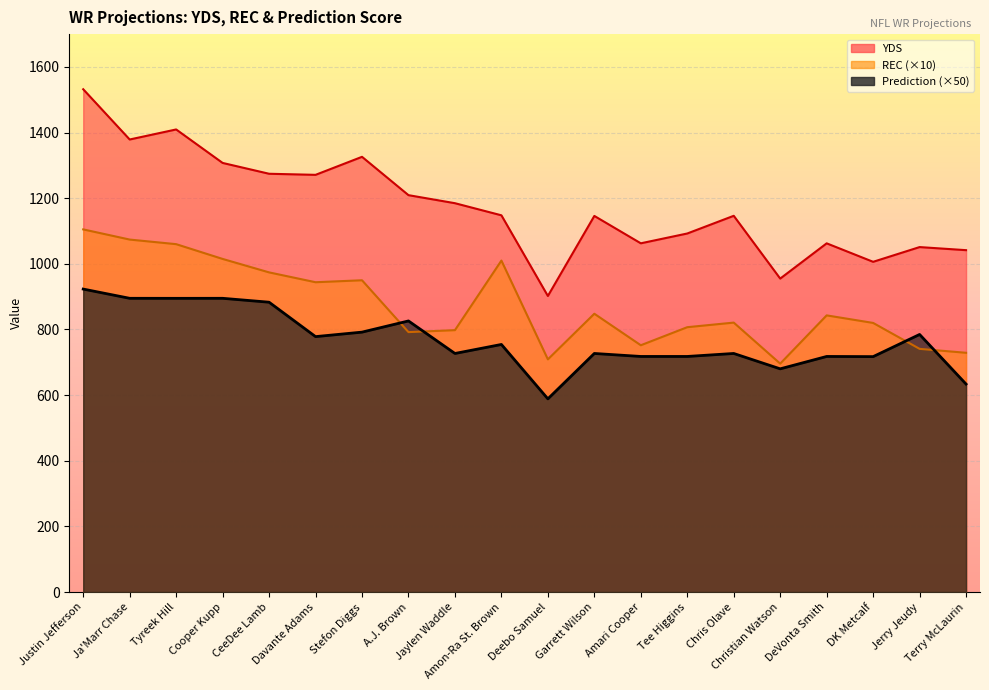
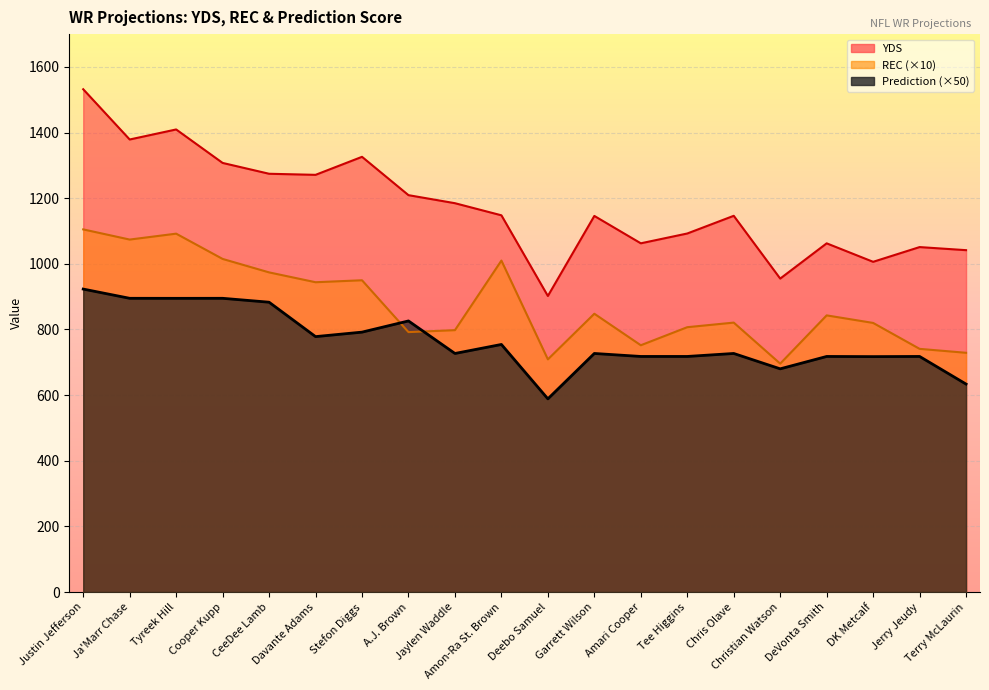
  {
    "YDS": {
      "Justin Jefferson": 1530,
      "Ja'Marr Chase": 1380,
      "Tyreek Hill": 1410,
      "Cooper Kupp": 1310,
      "CeeDee Lamb": 1270,
      "Davante Adams": 1270,
      "Stefon Diggs": 1330,
      "A.J. Brown": 1210,
      "Jaylen Waddle": 1180,
      "Amon-Ra St. Brown": 1150,
      "Deebo Samuel": 900,
      "Garrett Wilson": 1150,
      "Amari Cooper": 1060,
      "Tee Higgins": 1090,
      "Chris Olave": 1150,
      "Christian Watson": 960,
      "DeVonta Smith": 1060,
      "DK Metcalf": 1010,
      "Jerry Jeudy": 1050,
      "Terry McLaurin": 1040
    },
    "REC (×10)": {
      "Justin Jefferson": 1110,
      "Ja'Marr Chase": 1070,
-     "Tyreek Hill": 1060,
+     "Tyreek Hill": 1090,
      "Cooper Kupp": 1020,
      "CeeDee Lamb": 970,
      "Davante Adams": 940,
      "Stefon Diggs": 950,
      "A.J. Brown": 790,
      "Jaylen Waddle": 800,
      "Amon-Ra St. Brown": 1010,
      "Deebo Samuel": 710,
      "Garrett Wilson": 850,
      "Amari Cooper": 750,
      "Tee Higgins": 810,
      "Chris Olave": 820,
      "Christian Watson": 700,
      "DeVonta Smith": 840,
      "DK Metcalf": 820,
      "Jerry Jeudy": 740,
      "Terry McLaurin": 730
    },
    "Prediction (×50)": {
      "Justin Jefferson": 920,
      "Ja'Marr Chase": 900,
      "Tyreek Hill": 890,
      "Cooper Kupp": 900,
      "CeeDee Lamb": 880,
      "Davante Adams": 780,
      "Stefon Diggs": 790,
      "A.J. Brown": 830,
      "Jaylen Waddle": 730,
      "Amon-Ra St. Brown": 750,
      "Deebo Samuel": 590,
      "Garrett Wilson": 730,
      "Amari Cooper": 720,
      "Tee Higgins": 720,
      "Chris Olave": 730,
      "Christian Watson": 680,
      "DeVonta Smith": 720,
      "DK Metcalf": 720,
-     "Jerry Jeudy": 780,
+     "Jerry Jeudy": 720,
      "Terry McLaurin": 630
    }
  }
